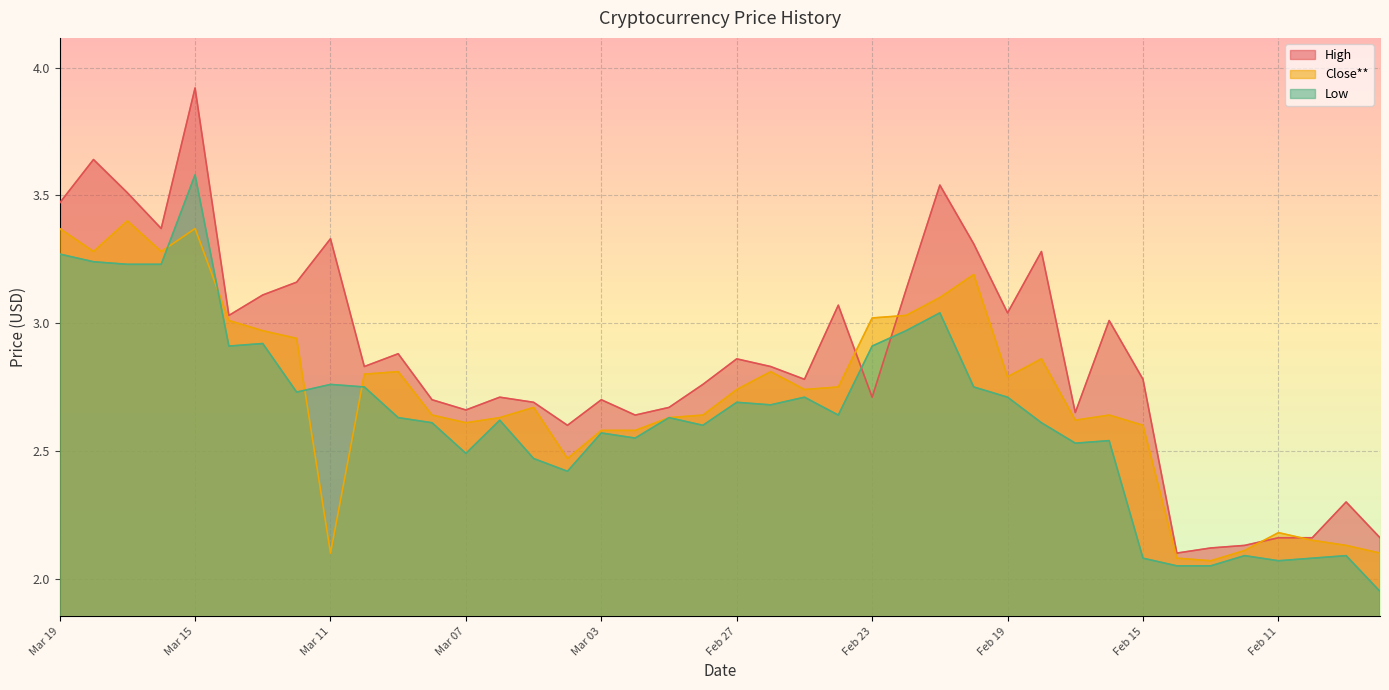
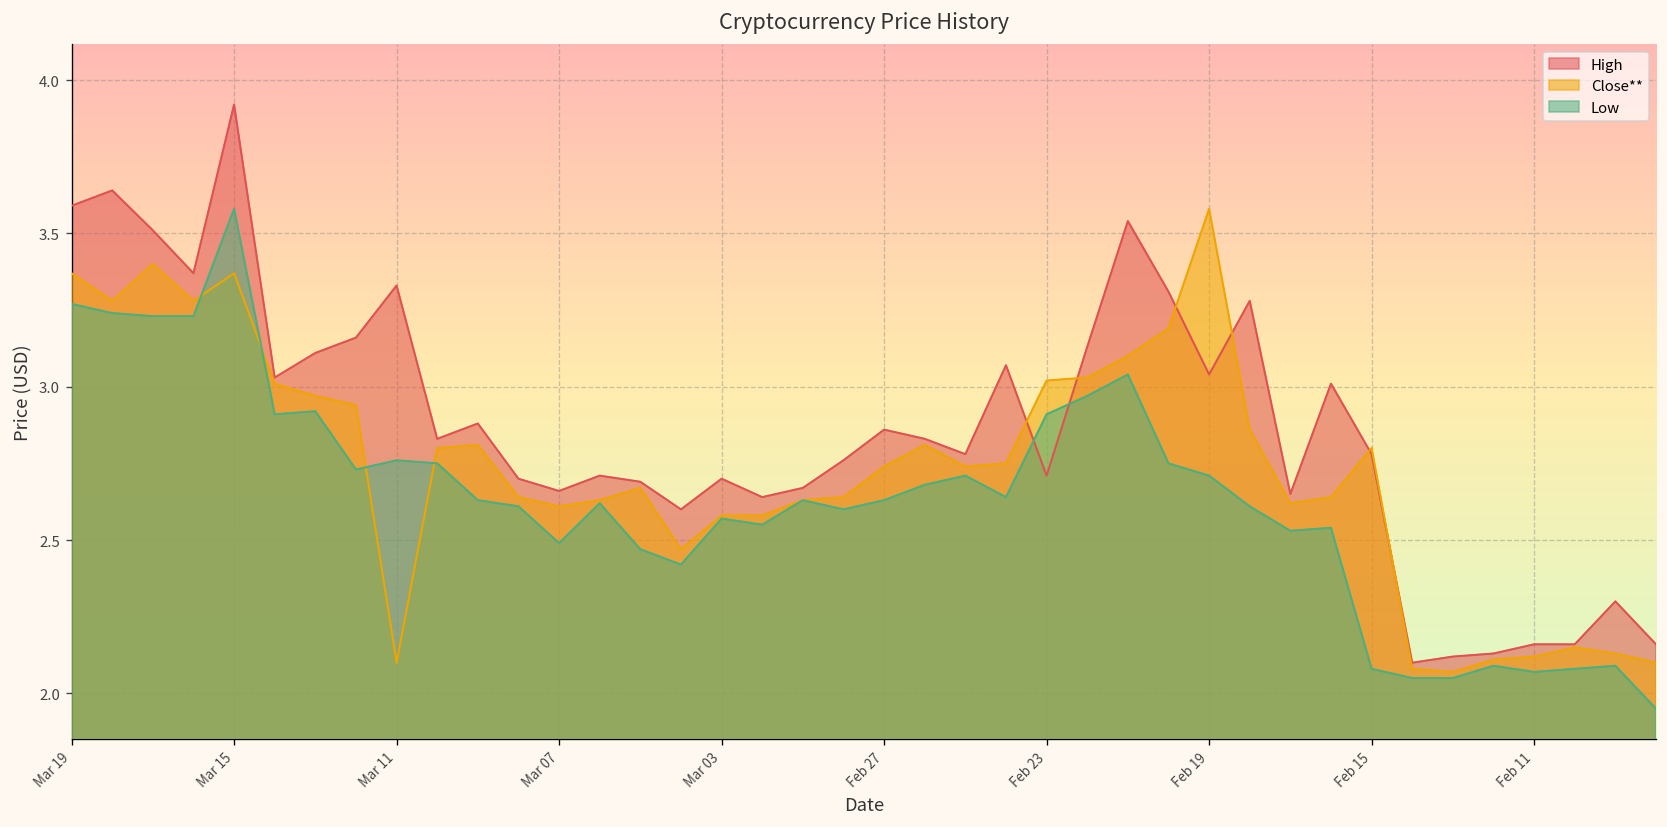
  {
    "High": {
-     "Mar 19": 3.47,
+     "Mar 19": 3.59,
      "Mar 15": 3.92,
      "Mar 11": 3.33,
      "Mar 07": 2.66,
      "Mar 03": 2.70,
      "Feb 27": 2.86,
      "Feb 23": 2.71,
      "Feb 19": 3.04,
      "Feb 15": 2.78,
      "Feb 11": 2.16
    },
    "Close**": {
      "Mar 19": 3.37,
      "Mar 15": 3.37,
      "Mar 11": 2.10,
      "Mar 07": 2.61,
      "Mar 03": 2.58,
      "Feb 27": 2.74,
      "Feb 23": 3.02,
-     "Feb 19": 2.79,
-     "Feb 15": 2.6,
-     "Feb 11": 2.18
+     "Feb 19": 3.58,
+     "Feb 15": 2.8,
+     "Feb 11": 2.12
    },
    "Low": {
      "Mar 19": 3.27,
      "Mar 15": 3.58,
      "Mar 11": 2.76,
      "Mar 07": 2.49,
      "Mar 03": 2.57,
-     "Feb 27": 2.69,
+     "Feb 27": 2.63,
      "Feb 23": 2.91,
      "Feb 19": 2.71,
      "Feb 15": 2.08,
      "Feb 11": 2.07
    }
  }
